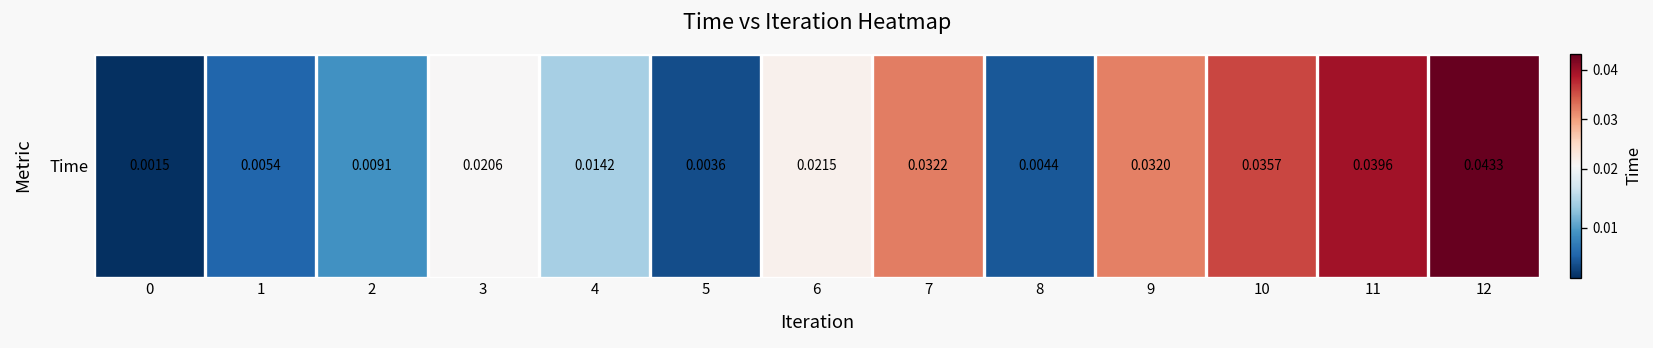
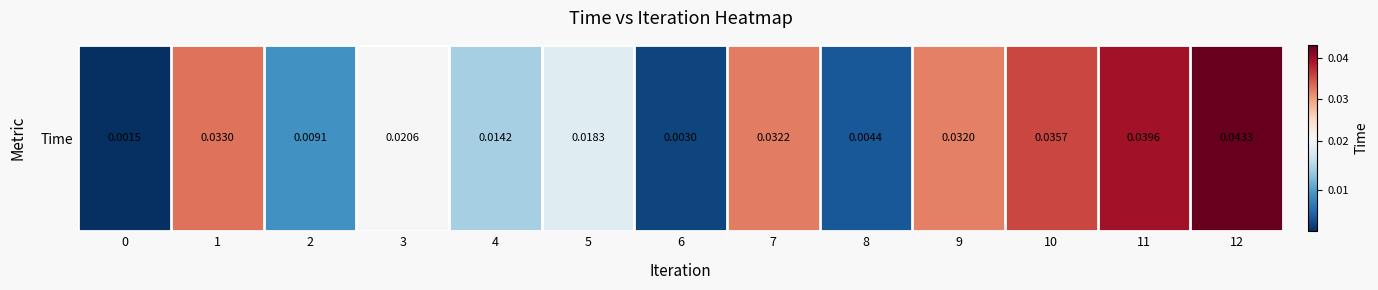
  {
    "Time": {
      "0": 0.0015,
-     "1": 0.0054,
+     "1": 0.0330,
      "2": 0.0091,
      "3": 0.0206,
      "4": 0.0142,
-     "5": 0.0036,
-     "6": 0.0215,
+     "5": 0.0183,
+     "6": 0.0030,
      "7": 0.0322,
      "8": 0.0044,
      "9": 0.0320,
      "10": 0.0357,
      "11": 0.0396,
      "12": 0.0433
    }
  }
